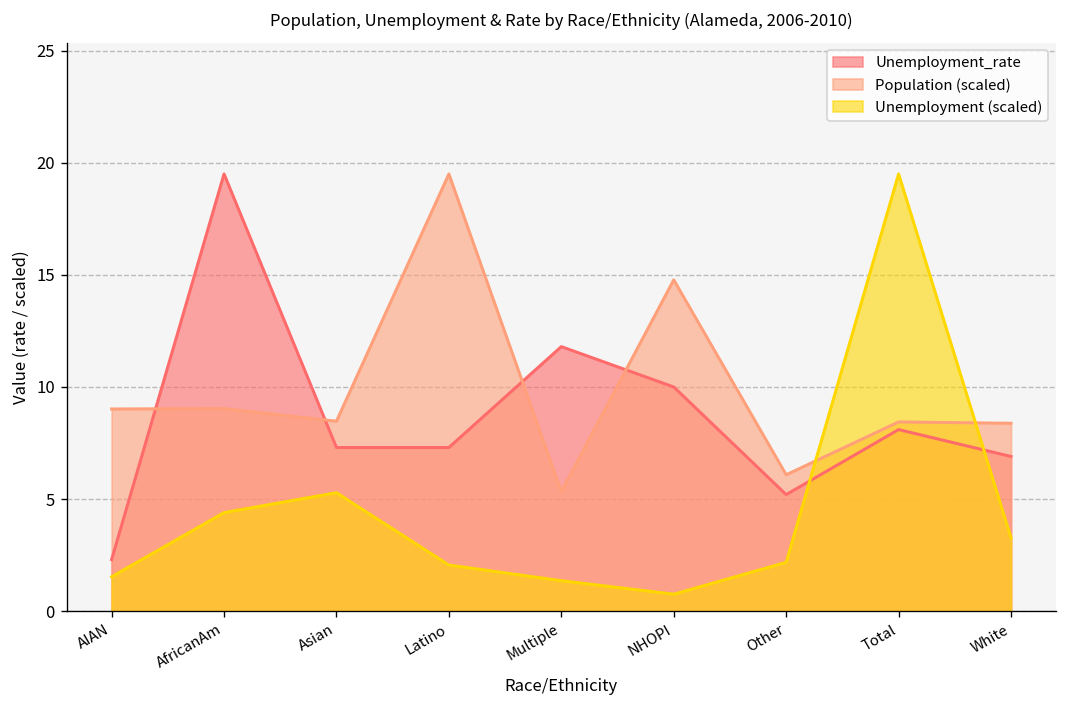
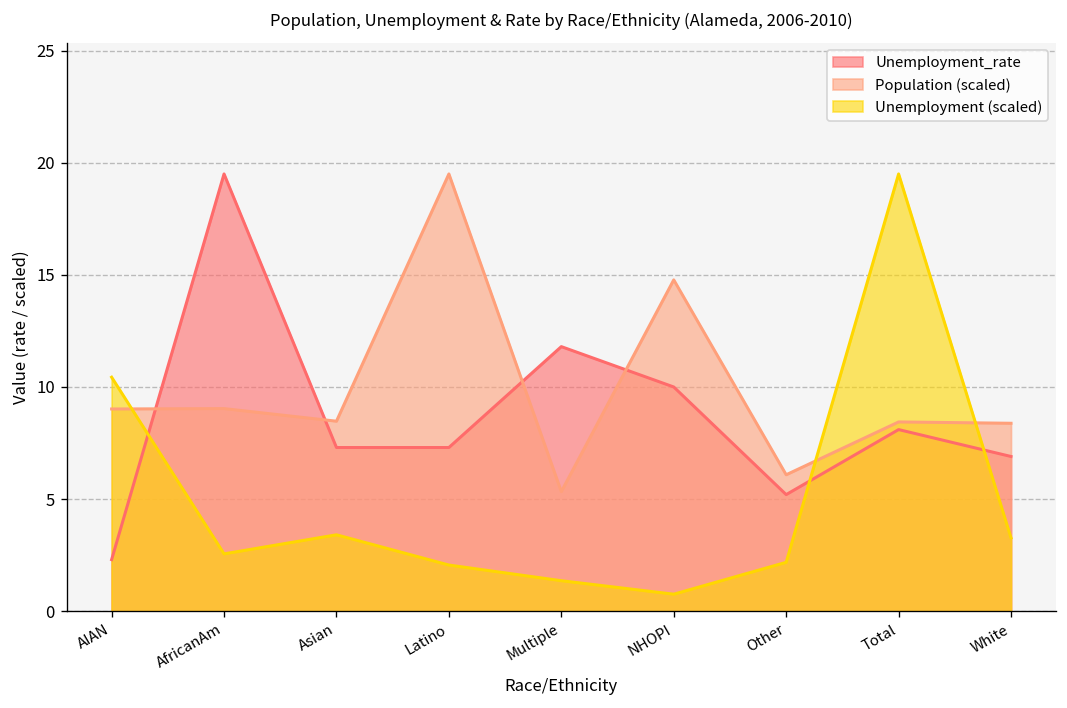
  {
    "Unemployment (scaled)": {
-     "AIAN": 1.5,
-     "AfricanAm": 4.4,
-     "Asian": 5.3,
+     "AIAN": 10.4,
+     "AfricanAm": 2.6,
+     "Asian": 3.4,
      "Latino": 2.1,
      "Multiple": 1.4,
      "NHOPI": 0.8,
      "Other": 2.2,
      "Total": 19.5,
      "White": 3.3
    }
  }
